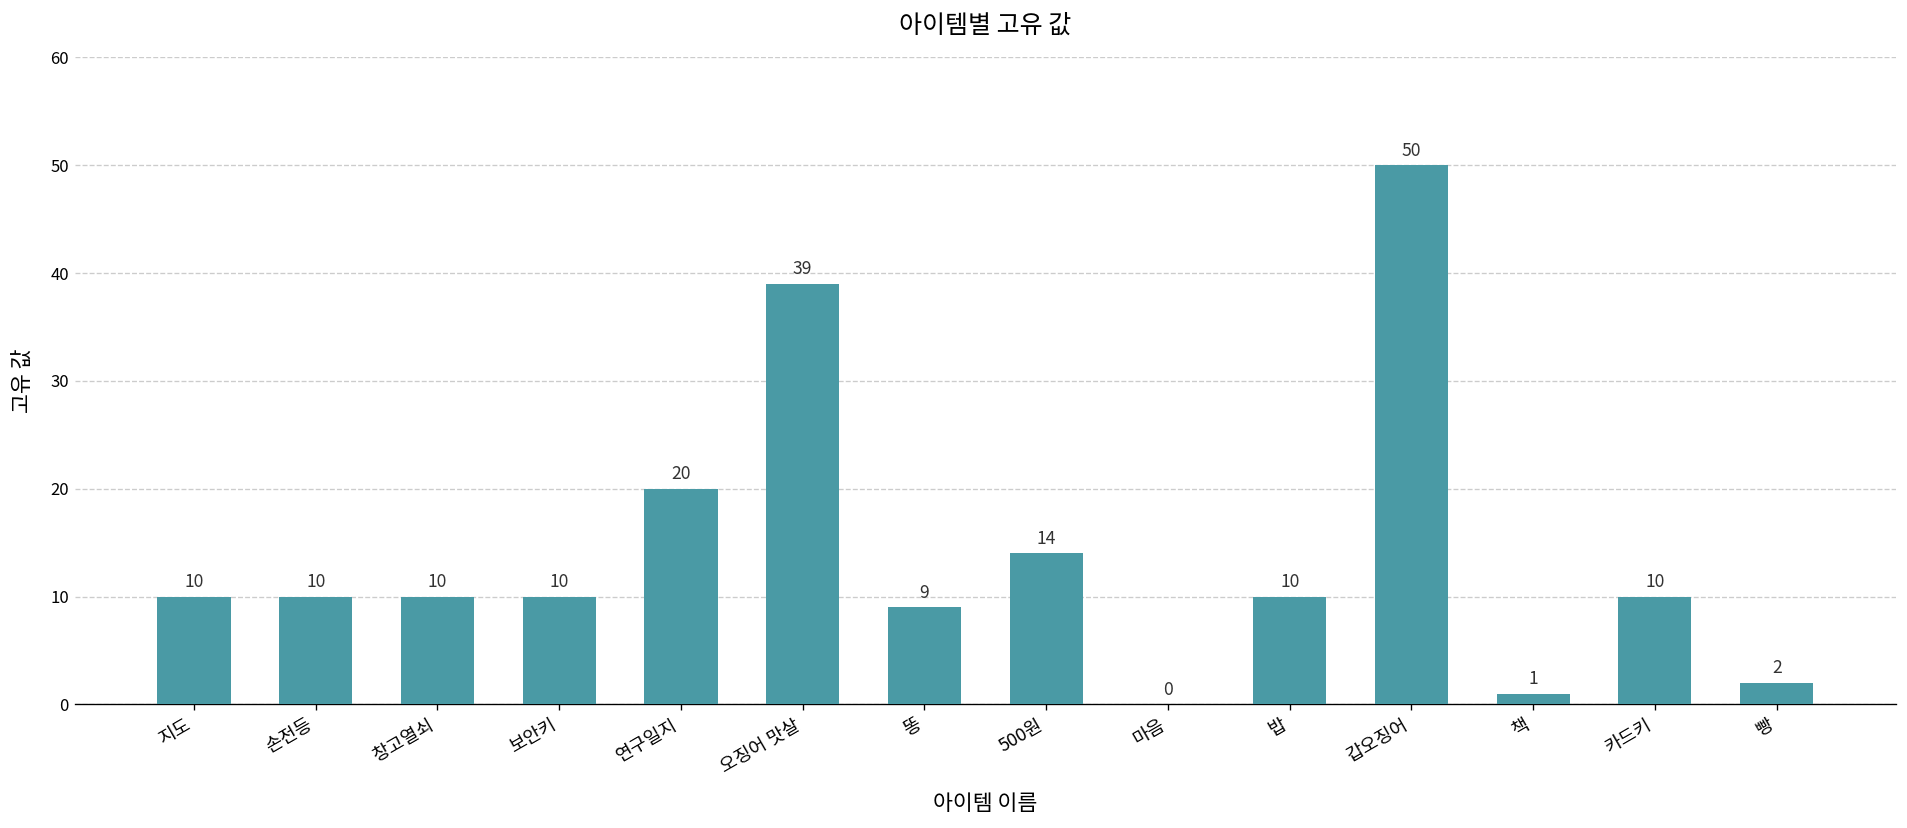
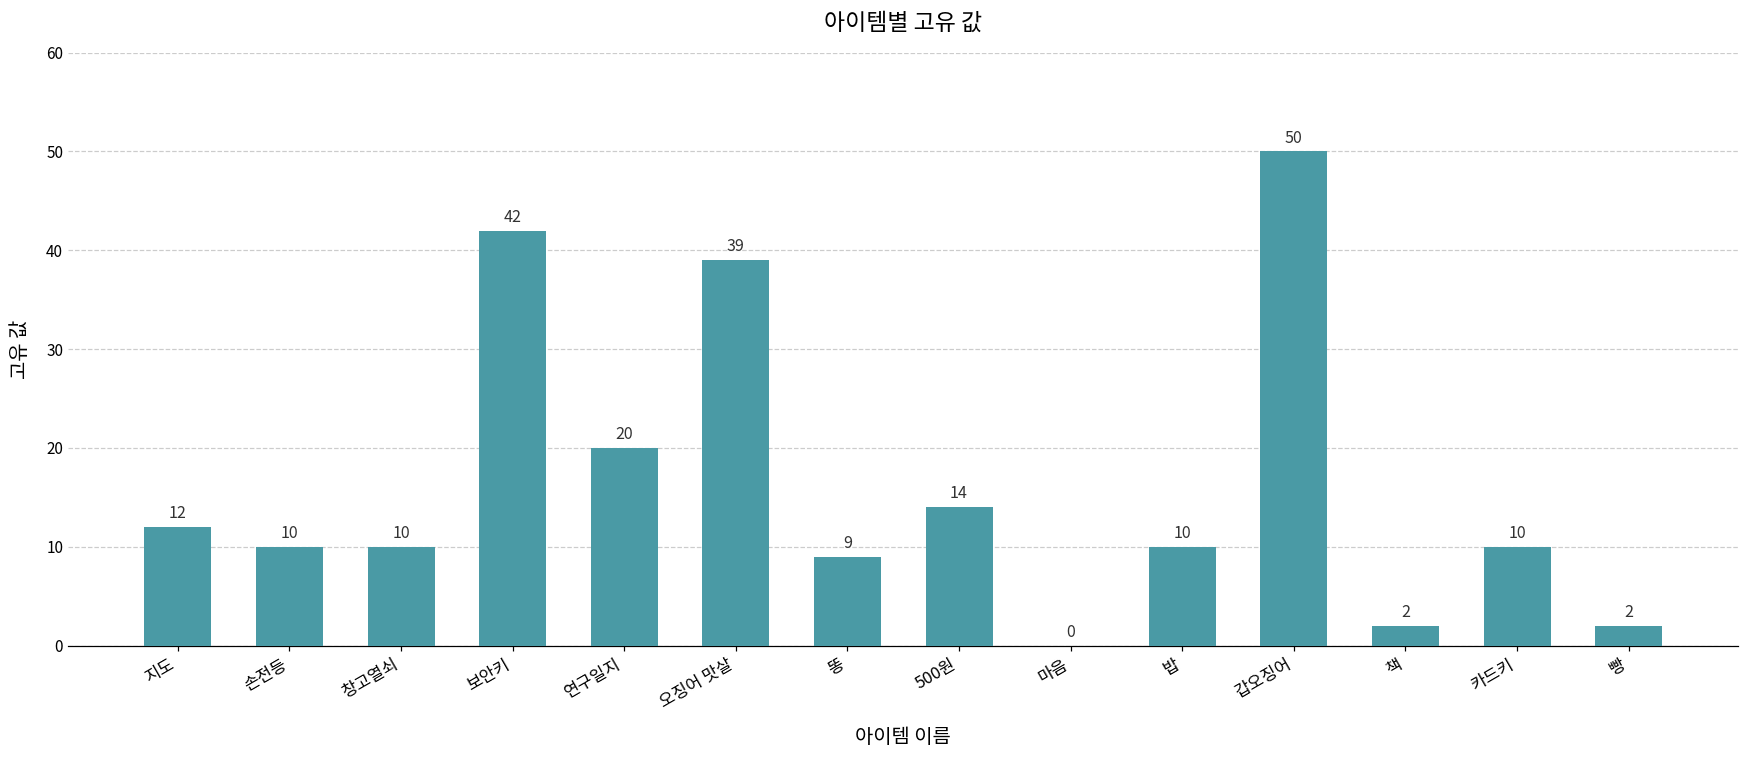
  {
-   "지도": 10,
+   "지도": 12,
    "손전등": 10,
    "창고열쇠": 10,
-   "보안키": 10,
+   "보안키": 42,
    "연구일지": 20,
    "오징어 맛살": 39,
    "똥": 9,
    "500원": 14,
    "마음": 0,
    "밥": 10,
    "갑오징어": 50,
-   "책": 1,
+   "책": 2,
    "카드키": 10,
    "빵": 2
  }
